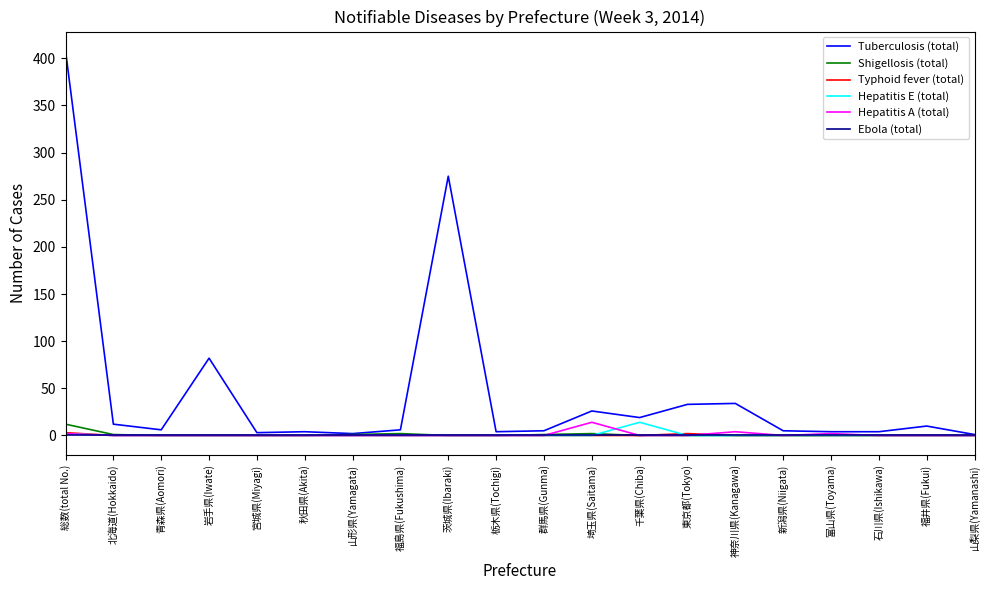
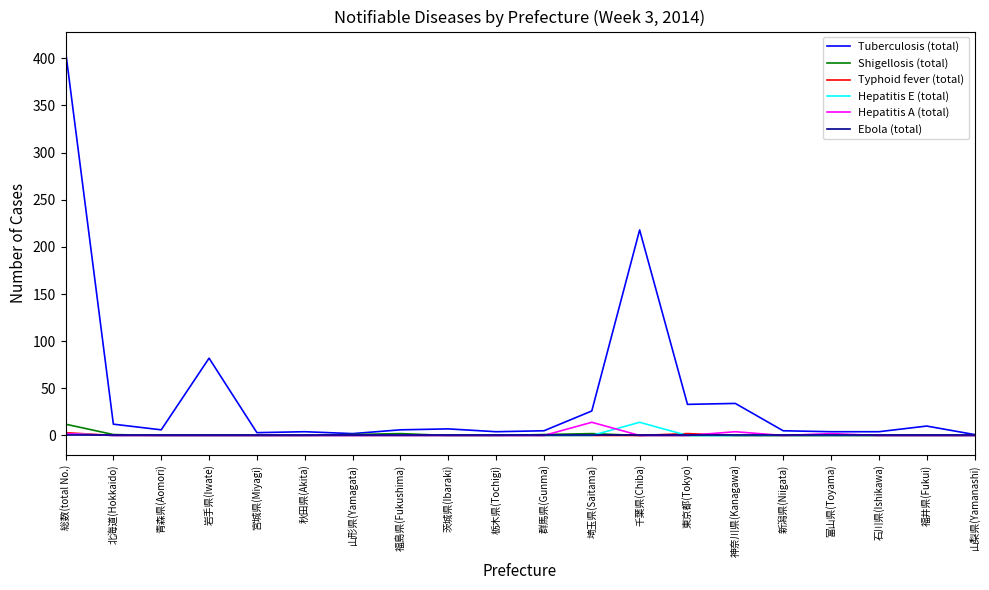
  {
    "Tuberculosis (total)": {
      "総数(total No.)": 410,
      "北海道(Hokkaido)": 10,
      "青森県(Aomori)": 10,
      "岩手県(Iwate)": 80,
      "宮城県(Miyagi)": 0,
      "秋田県(Akita)": 0,
      "福島県(Fukushima)": 10,
-     "茨城県(Ibaraki)": 280,
+     "茨城県(Ibaraki)": 10,
      "栃木県(Tochigi)": 0,
      "群馬県(Gunma)": 10,
      "埼玉県(Saitama)": 30,
-     "千葉県(Chiba)": 20,
+     "千葉県(Chiba)": 220,
      "東京都(Tokyo)": 30,
      "神奈川県(Kanagawa)": 30,
      "新潟県(Niigata)": 10,
      "石川県(Ishikawa)": 0,
      "福井県(Fukui)": 10
    },
    "Shigellosis (total)": {
      "総数(total No.)": 10
    },
    "Hepatitis E (total)": {
      "千葉県(Chiba)": 10
    },
    "Hepatitis A (total)": {
      "埼玉県(Saitama)": 10,
      "神奈川県(Kanagawa)": 0
    }
  }
